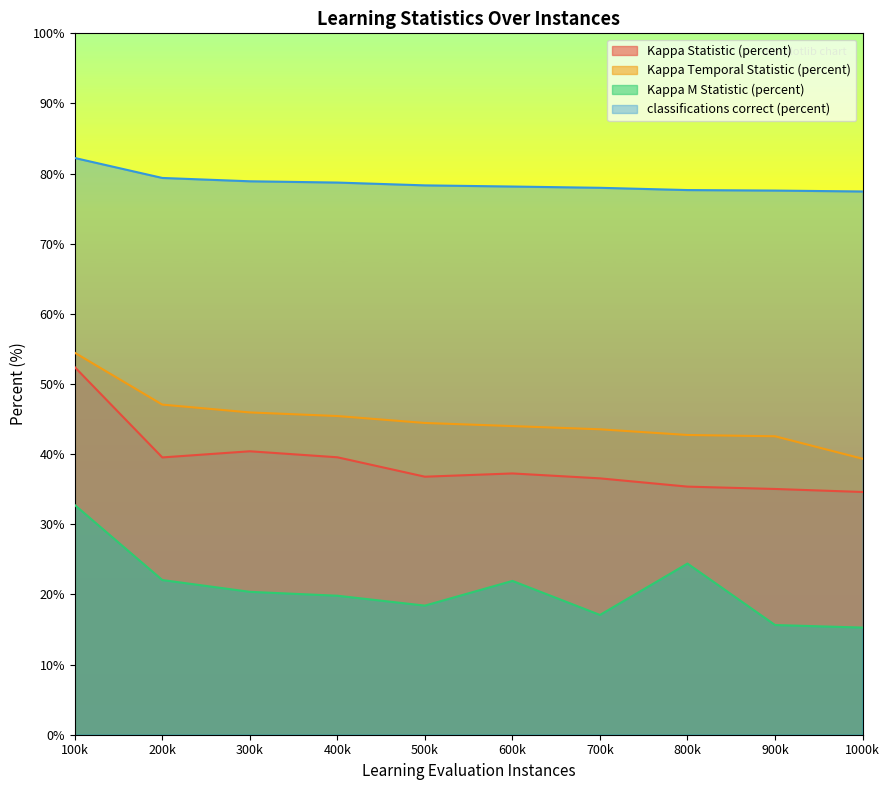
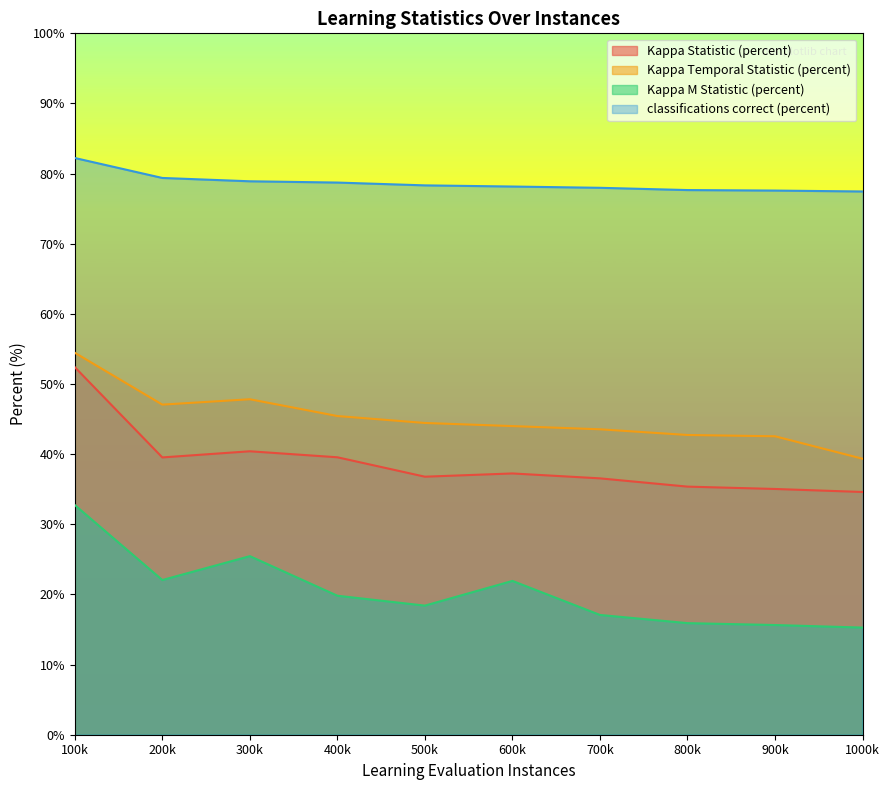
  {
    "Kappa Statistic (percent)": {
      "100k": "52%",
      "200k": "40%",
      "300k": "40%",
      "400k": "40%",
      "500k": "37%",
      "600k": "37%",
      "700k": "37%",
      "800k": "35%",
      "900k": "35%",
      "1000k": "35%"
    },
    "Kappa Temporal Statistic (percent)": {
      "100k": "54%",
      "200k": "47%",
-     "300k": "46%",
+     "300k": "48%",
      "400k": "45%",
      "500k": "44%",
      "600k": "44%",
      "700k": "44%",
      "800k": "43%",
      "900k": "43%",
      "1000k": "39%"
    },
    "Kappa M Statistic (percent)": {
      "100k": "33%",
      "200k": "22%",
-     "300k": "20%",
+     "300k": "25%",
      "400k": "20%",
      "500k": "18%",
      "600k": "22%",
      "700k": "17%",
-     "800k": "24%",
+     "800k": "16%",
      "900k": "16%",
      "1000k": "15%"
    },
    "classifications correct (percent)": {
      "100k": "82%",
      "200k": "79%",
      "300k": "79%",
      "400k": "79%",
      "500k": "78%",
      "600k": "78%",
      "700k": "78%",
      "800k": "78%",
      "900k": "78%",
      "1000k": "77%"
    }
  }
